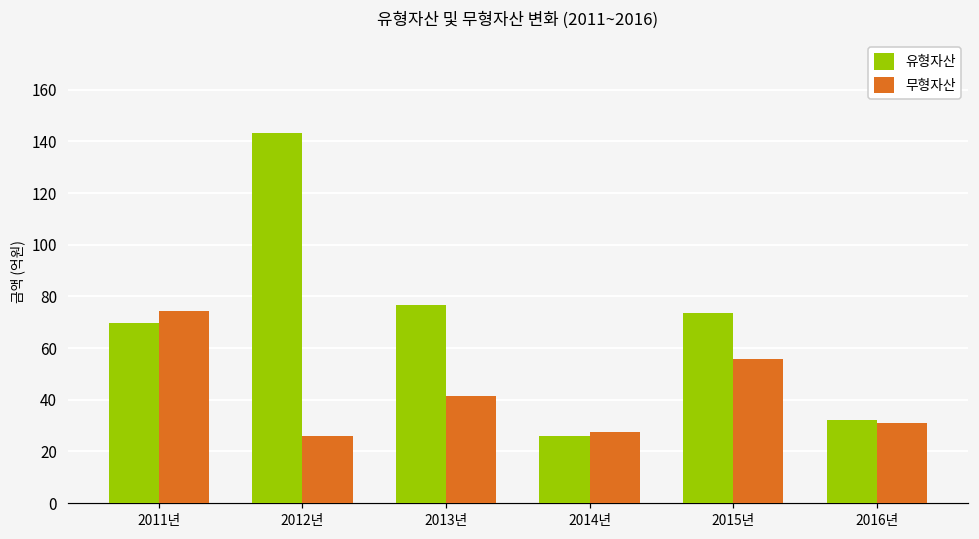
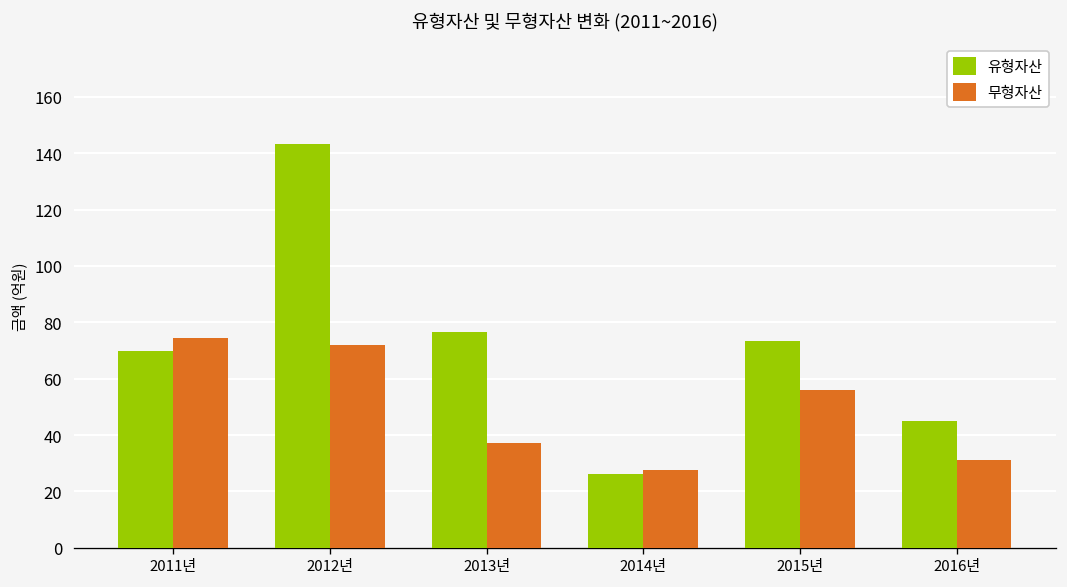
  {
    "유형자산": {
      "2011년": 70,
      "2012년": 143,
      "2013년": 77,
      "2014년": 26,
      "2015년": 73,
-     "2016년": 32
+     "2016년": 45
    },
    "무형자산": {
      "2011년": 74,
-     "2012년": 26,
-     "2013년": 42,
+     "2012년": 72,
+     "2013년": 37,
      "2014년": 28,
      "2015년": 56,
      "2016년": 31
    }
  }
